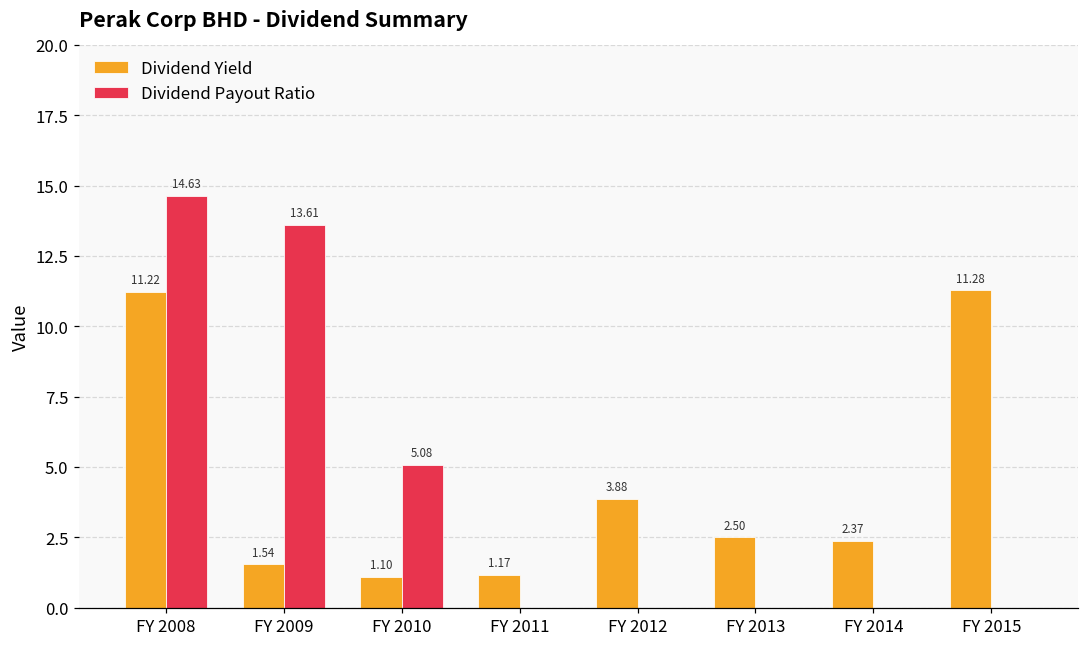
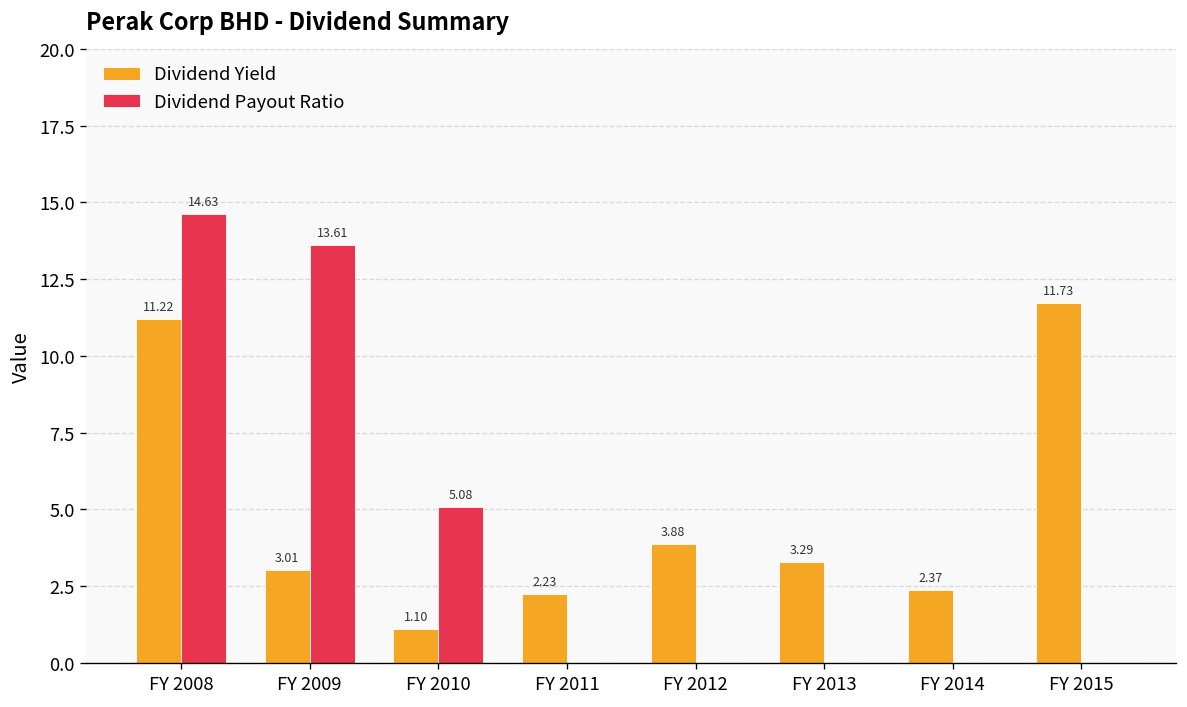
  {
    "Dividend Yield": {
      "FY 2008": 11.22,
-     "FY 2009": 1.54,
+     "FY 2009": 3.01,
      "FY 2010": 1.10,
-     "FY 2011": 1.17,
+     "FY 2011": 2.23,
      "FY 2012": 3.88,
-     "FY 2013": 2.50,
+     "FY 2013": 3.29,
      "FY 2014": 2.37,
-     "FY 2015": 11.28
+     "FY 2015": 11.73
    },
    "Dividend Payout Ratio": {
      "FY 2008": 14.63,
      "FY 2009": 13.61,
      "FY 2010": 5.08
    }
  }
